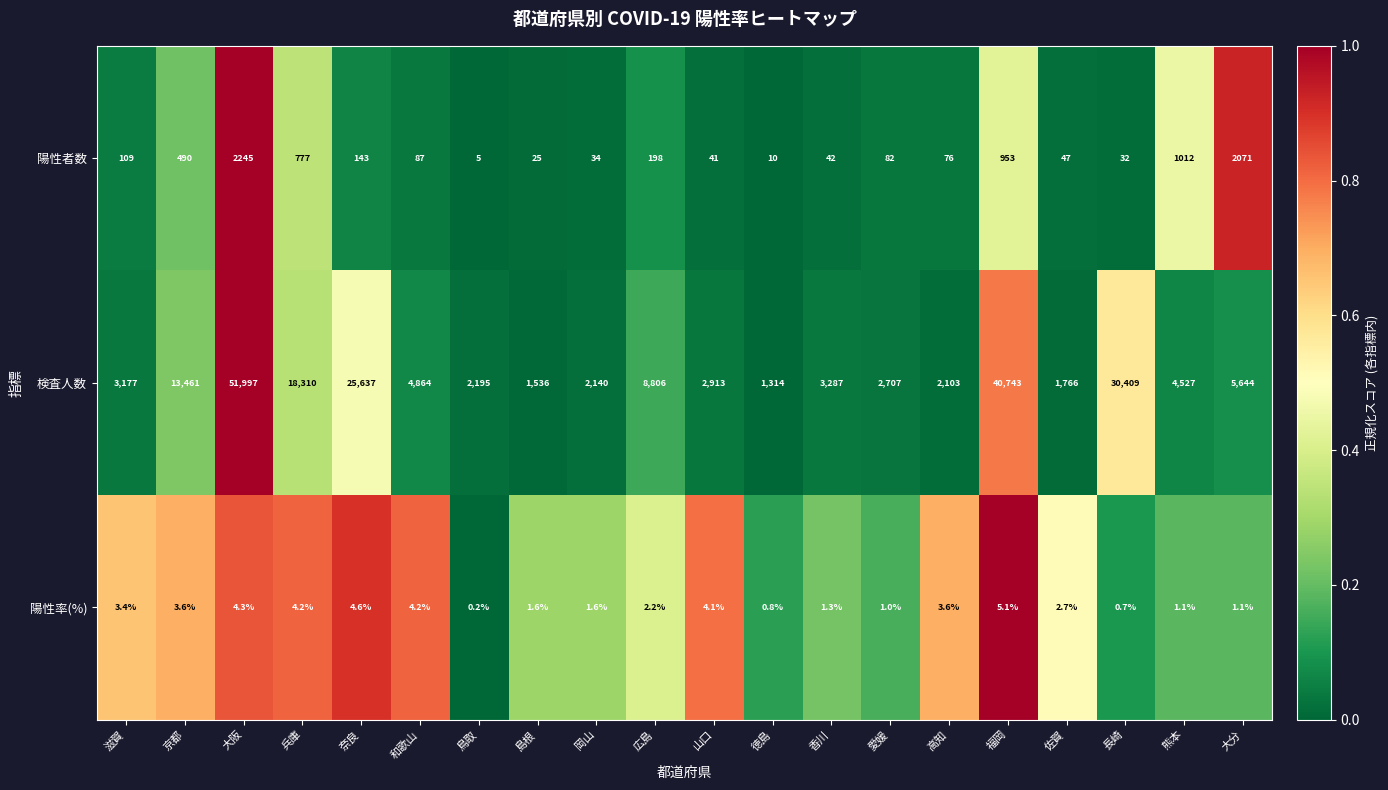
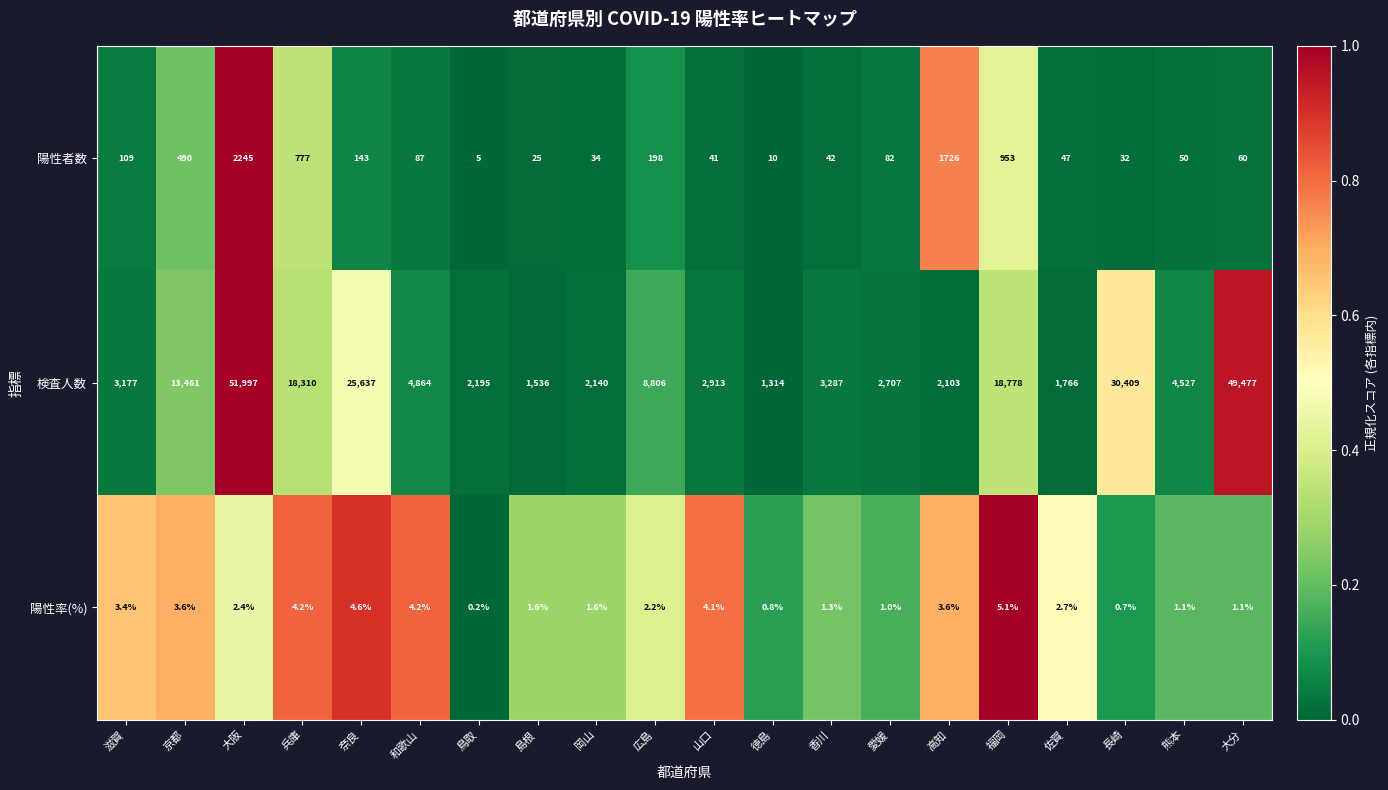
  {
    "陽性者数": {
      "滋賀": "109",
      "京都": "490",
      "大阪": "2245",
      "兵庫": "777",
      "奈良": "143",
      "和歌山": "87",
      "鳥取": "5",
      "島根": "25",
      "岡山": "34",
      "広島": "198",
      "山口": "41",
      "徳島": "10",
      "香川": "42",
      "愛媛": "82",
-     "高知": "76",
+     "高知": "1726",
      "福岡": "953",
      "佐賀": "47",
      "長崎": "32",
-     "熊本": "1012",
-     "大分": "2071"
+     "熊本": "50",
+     "大分": "60"
    },
    "検査人数": {
      "滋賀": "3,177",
      "京都": "13,461",
      "大阪": "51,997",
      "兵庫": "18,310",
      "奈良": "25,637",
      "和歌山": "4,864",
      "鳥取": "2,195",
      "島根": "1,536",
      "岡山": "2,140",
      "広島": "8,806",
      "山口": "2,913",
      "徳島": "1,314",
      "香川": "3,287",
      "愛媛": "2,707",
      "高知": "2,103",
-     "福岡": "40,743",
+     "福岡": "18,778",
      "佐賀": "1,766",
      "長崎": "30,409",
      "熊本": "4,527",
-     "大分": "5,644"
+     "大分": "49,477"
    },
    "陽性率(%)": {
      "滋賀": "3.4%",
      "京都": "3.6%",
-     "大阪": "4.3%",
+     "大阪": "2.4%",
      "兵庫": "4.2%",
      "奈良": "4.6%",
      "和歌山": "4.2%",
      "鳥取": "0.2%",
      "島根": "1.6%",
      "岡山": "1.6%",
      "広島": "2.2%",
      "山口": "4.1%",
      "徳島": "0.8%",
      "香川": "1.3%",
      "愛媛": "1.0%",
      "高知": "3.6%",
      "福岡": "5.1%",
      "佐賀": "2.7%",
      "長崎": "0.7%",
      "熊本": "1.1%",
      "大分": "1.1%"
    }
  }
